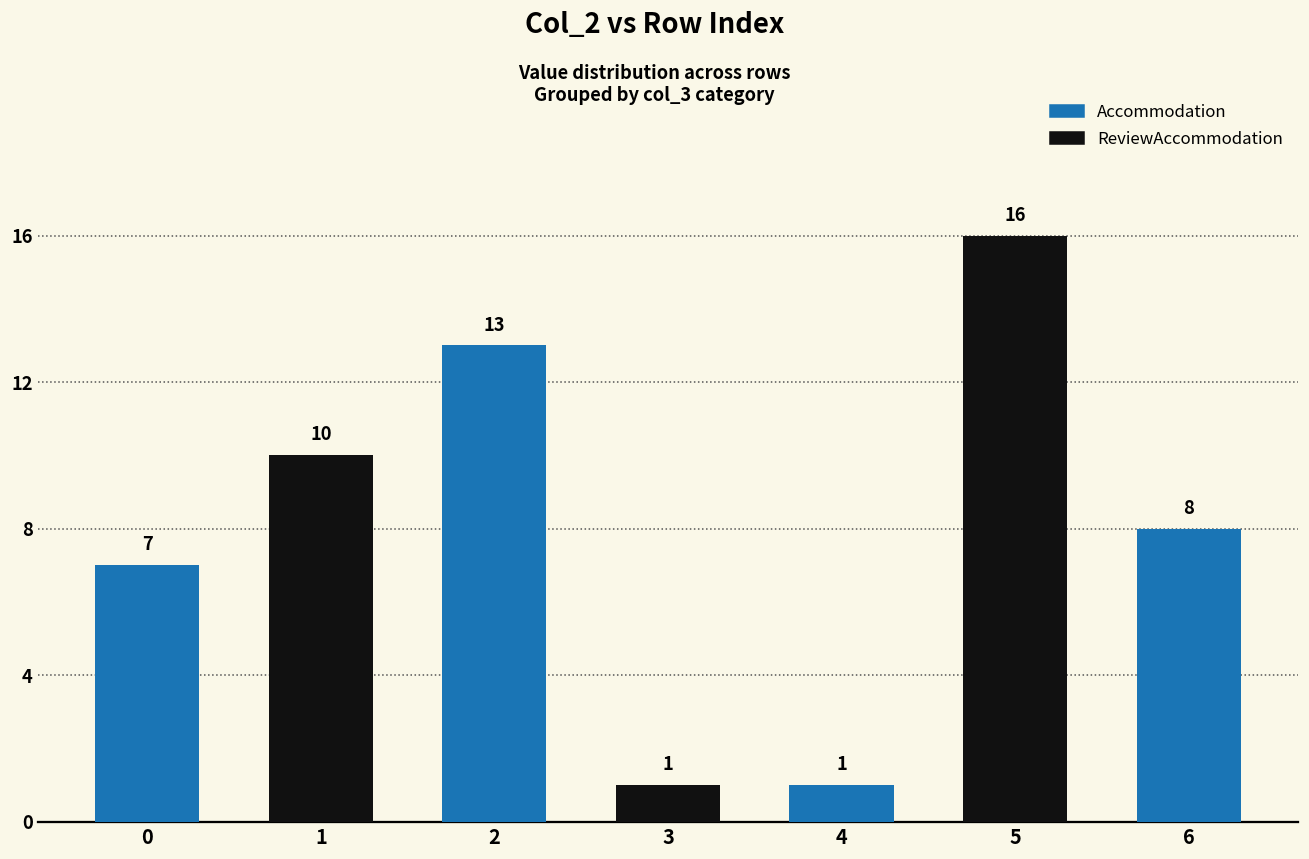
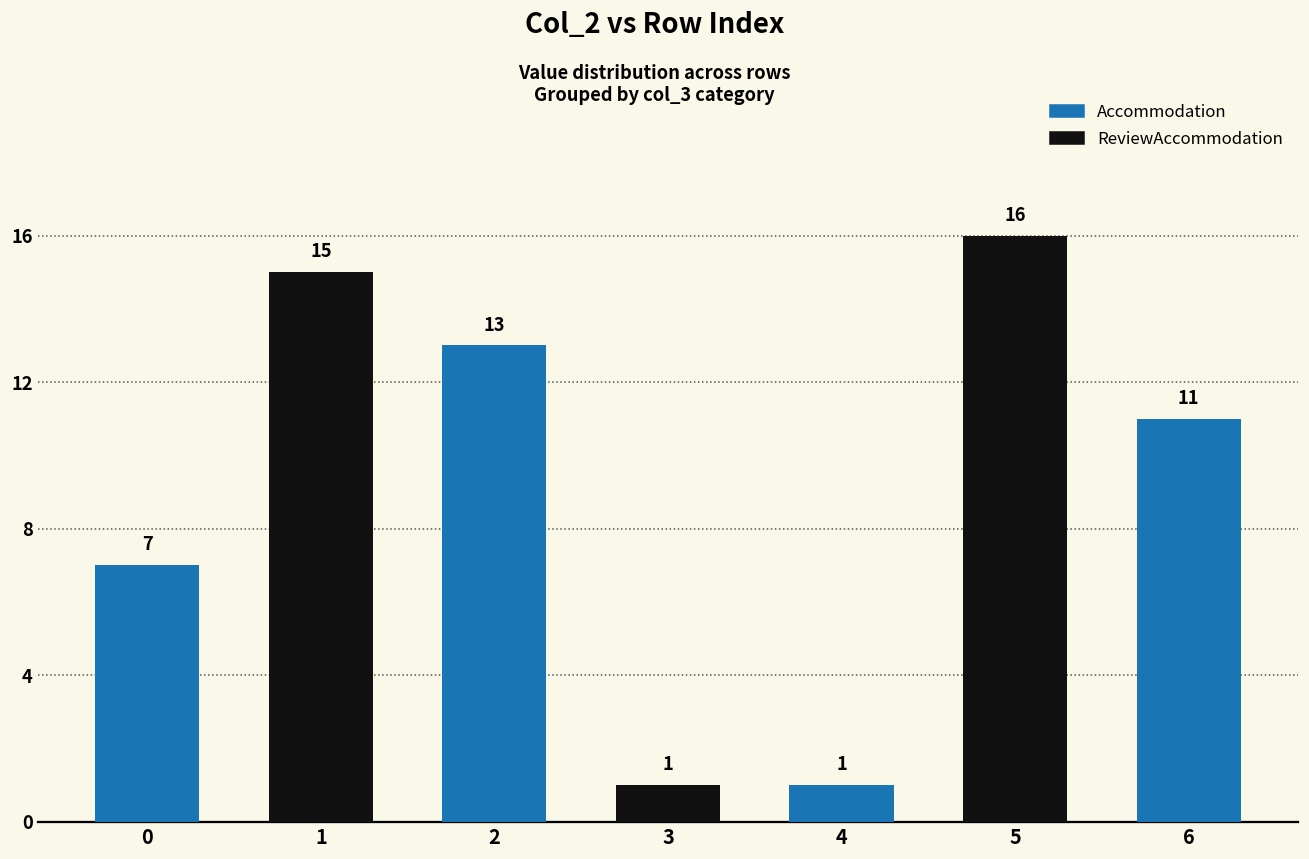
  {
    "0": 7,
-   "1": 10,
+   "1": 15,
    "2": 13,
    "3": 1,
    "4": 1,
    "5": 16,
-   "6": 8
+   "6": 11
  }
